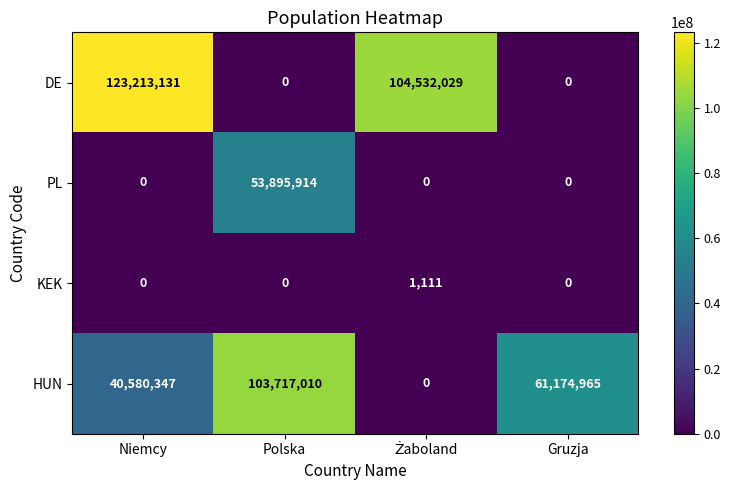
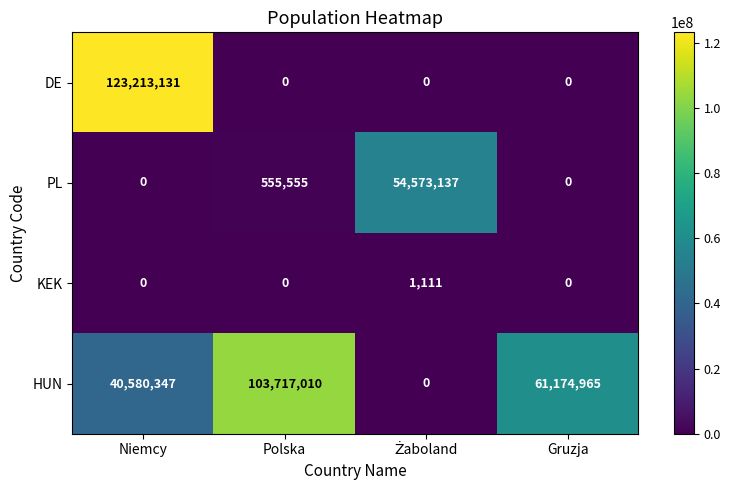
  {
    "DE": {
      "Niemcy": "123,213,131",
      "Polska": "0",
-     "Żaboland": "104,532,029",
+     "Żaboland": "0",
      "Gruzja": "0"
    },
    "PL": {
      "Niemcy": "0",
-     "Polska": "53,895,914",
-     "Żaboland": "0",
+     "Polska": "555,555",
+     "Żaboland": "54,573,137",
      "Gruzja": "0"
    },
    "KEK": {
      "Niemcy": "0",
      "Polska": "0",
      "Żaboland": "1,111",
      "Gruzja": "0"
    },
    "HUN": {
      "Niemcy": "40,580,347",
      "Polska": "103,717,010",
      "Żaboland": "0",
      "Gruzja": "61,174,965"
    }
  }
